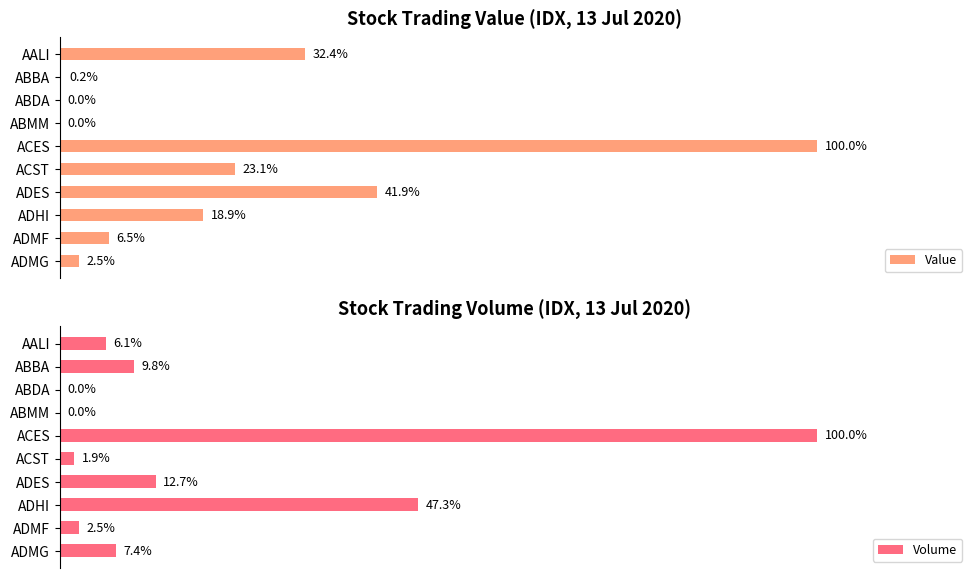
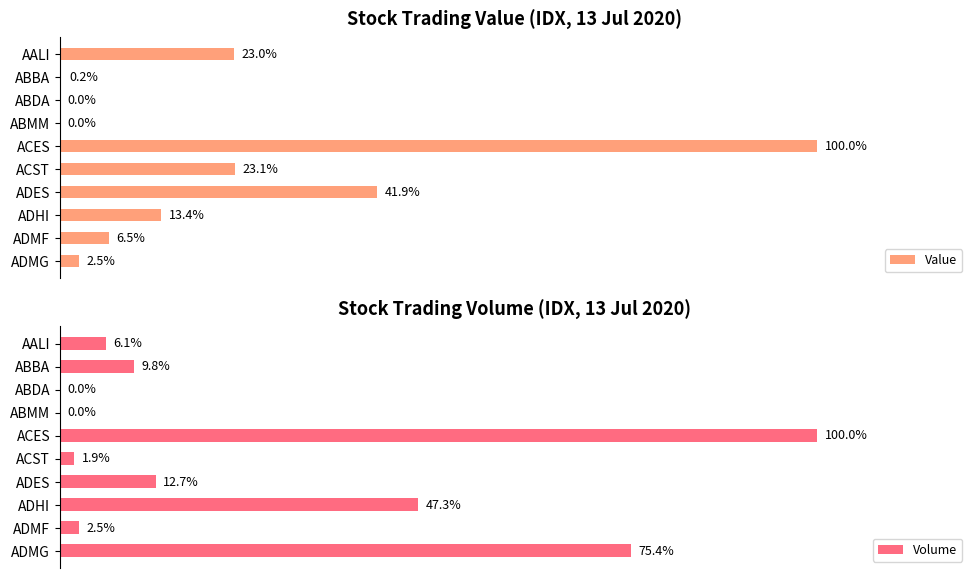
  {
    "Stock Trading Value (IDX, 13 Jul 2020)": {
-     "AALI": "32.4%",
+     "AALI": "23.0%",
      "ABBA": "0.2%",
      "ABDA": "0.0%",
      "ABMM": "0.0%",
      "ACES": "100.0%",
      "ACST": "23.1%",
      "ADES": "41.9%",
-     "ADHI": "18.9%",
+     "ADHI": "13.4%",
      "ADMF": "6.5%",
      "ADMG": "2.5%"
    },
    "Stock Trading Volume (IDX, 13 Jul 2020)": {
      "AALI": "6.1%",
      "ABBA": "9.8%",
      "ABDA": "0.0%",
      "ABMM": "0.0%",
      "ACES": "100.0%",
      "ACST": "1.9%",
      "ADES": "12.7%",
      "ADHI": "47.3%",
      "ADMF": "2.5%",
-     "ADMG": "7.4%"
+     "ADMG": "75.4%"
    }
  }
